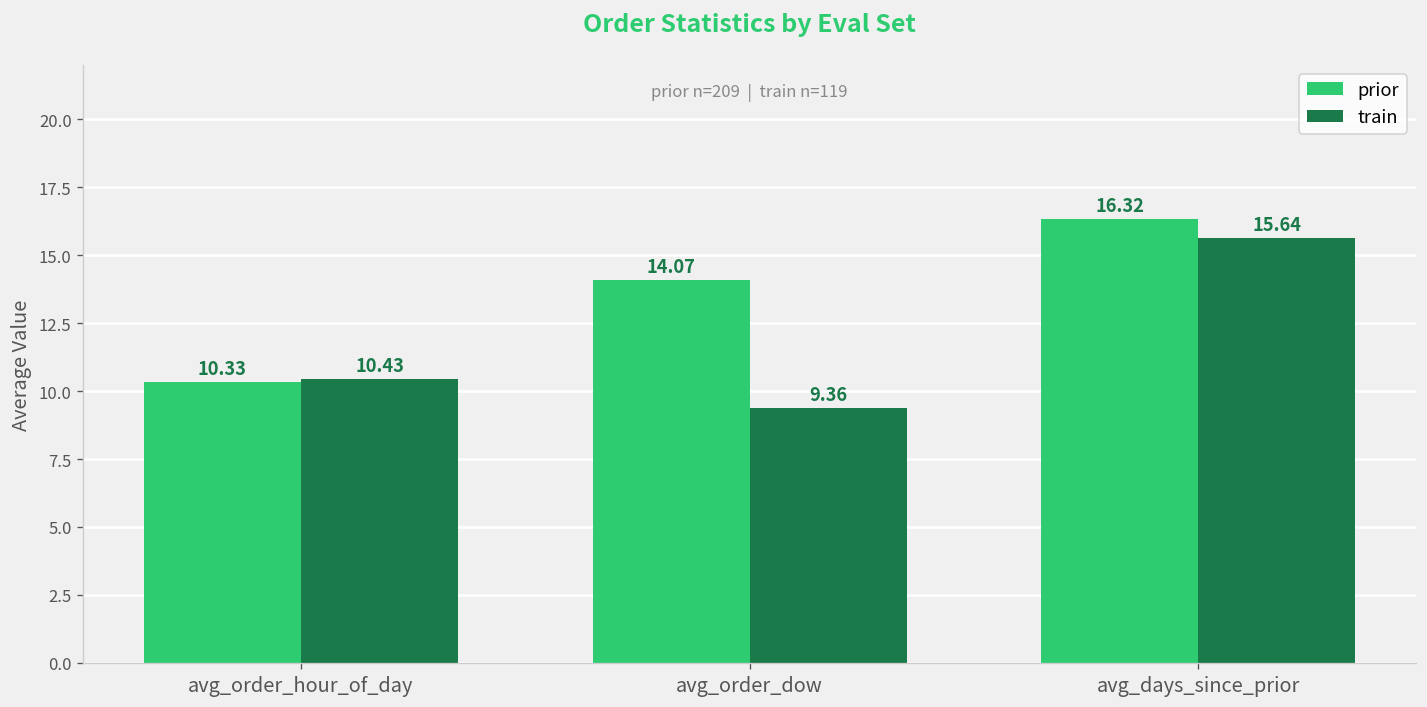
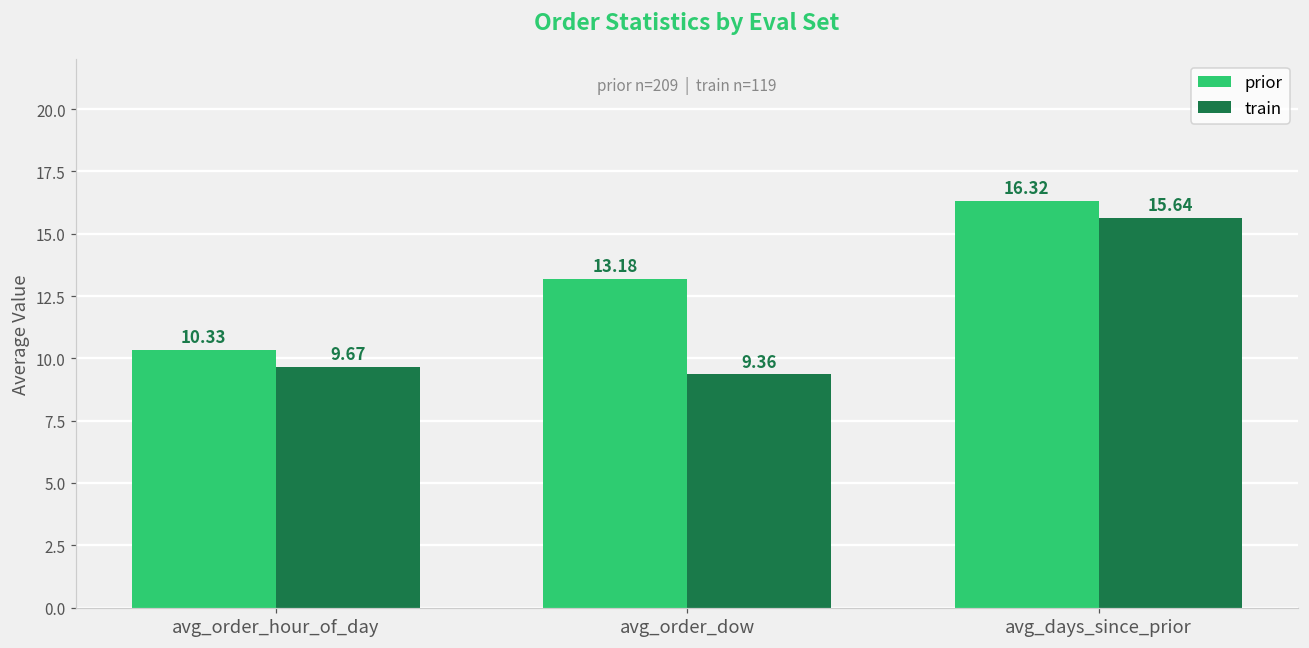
  {
    "prior": {
      "avg_order_hour_of_day": 10.33,
-     "avg_order_dow": 14.07,
+     "avg_order_dow": 13.18,
      "avg_days_since_prior": 16.32
    },
    "train": {
-     "avg_order_hour_of_day": 10.43,
+     "avg_order_hour_of_day": 9.67,
      "avg_order_dow": 9.36,
      "avg_days_since_prior": 15.64
    }
  }
